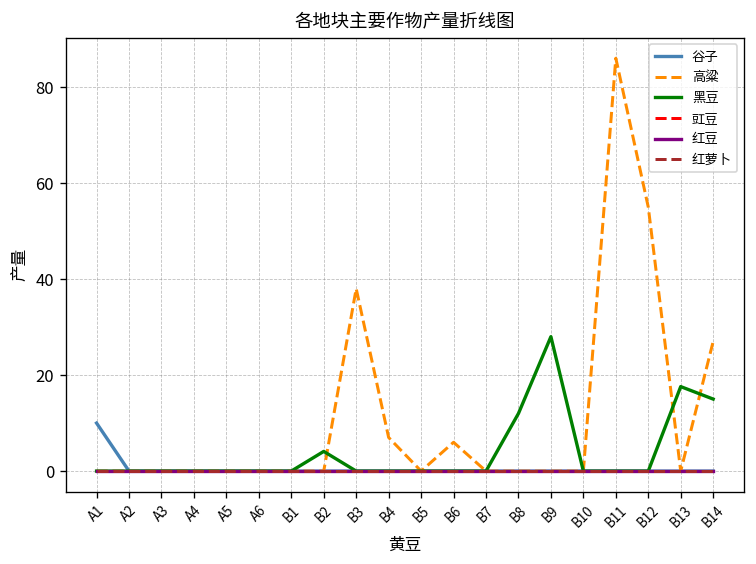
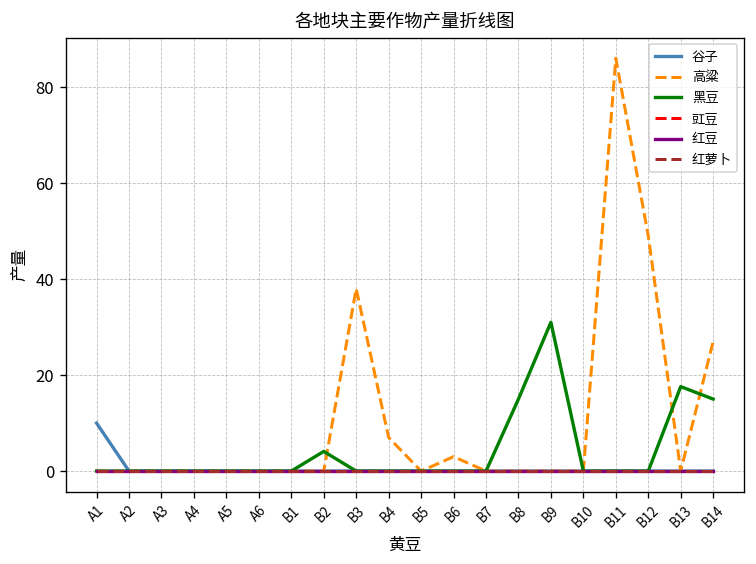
  {
    "谷子": {
      "A1": 10
    },
    "高粱": {
      "B3": 38,
      "B4": 7,
-     "B6": 6,
+     "B6": 3,
      "B11": 86,
-     "B12": 55,
+     "B12": 49,
      "B14": 27
    },
    "黑豆": {
      "B2": 4,
-     "B8": 12,
-     "B9": 28,
+     "B8": 15,
+     "B9": 31,
      "B13": 18,
      "B14": 15
    }
  }
